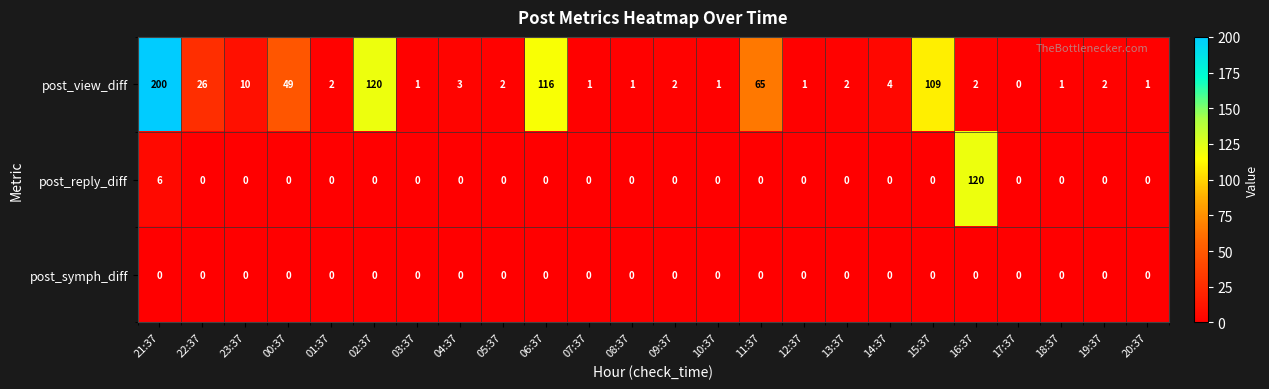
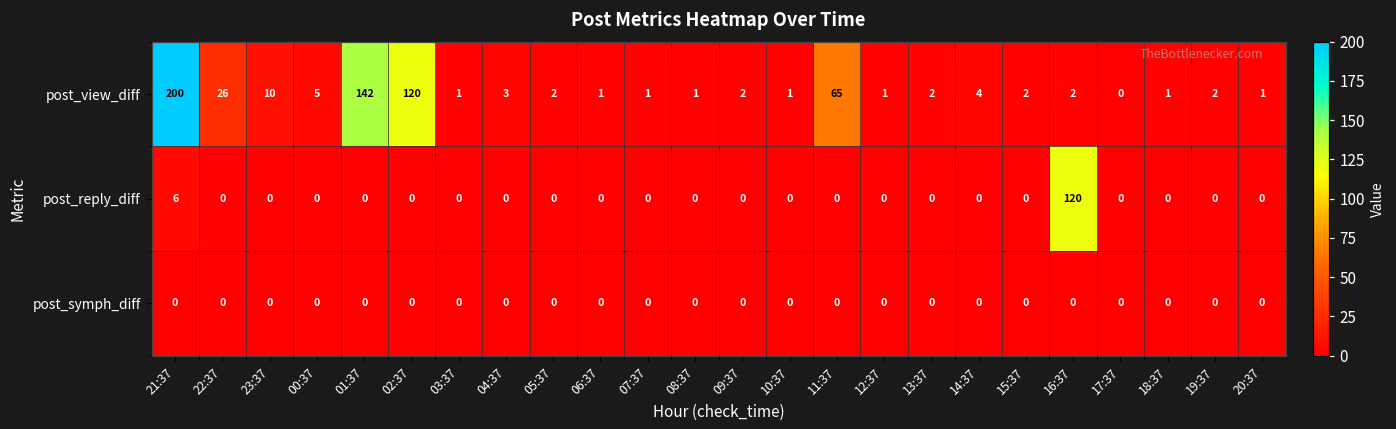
  {
    "post_view_diff": {
      "21:37": 200,
      "22:37": 26,
      "23:37": 10,
-     "00:37": 49,
-     "01:37": 2,
+     "00:37": 5,
+     "01:37": 142,
      "02:37": 120,
      "03:37": 1,
      "04:37": 3,
      "05:37": 2,
-     "06:37": 116,
+     "06:37": 1,
      "07:37": 1,
      "08:37": 1,
      "09:37": 2,
      "10:37": 1,
      "11:37": 65,
      "12:37": 1,
      "13:37": 2,
      "14:37": 4,
-     "15:37": 109,
+     "15:37": 2,
      "16:37": 2,
      "17:37": 0,
      "18:37": 1,
      "20:37": 1
    },
    "post_reply_diff": {
      "21:37": 6,
      "22:37": 0,
      "23:37": 0,
      "00:37": 0,
      "01:37": 0,
      "02:37": 0,
      "03:37": 0,
      "04:37": 0,
      "05:37": 0,
      "06:37": 0,
      "07:37": 0,
      "08:37": 0,
      "09:37": 0,
      "10:37": 0,
      "11:37": 0,
      "12:37": 0,
      "13:37": 0,
      "14:37": 0,
      "15:37": 0,
      "16:37": 120,
      "17:37": 0,
      "18:37": 0,
      "19:37": 0,
      "20:37": 0
    },
    "post_symph_diff": {
      "21:37": 0,
      "22:37": 0,
      "23:37": 0,
      "00:37": 0,
      "01:37": 0,
      "02:37": 0,
      "03:37": 0,
      "04:37": 0,
      "05:37": 0,
      "06:37": 0,
      "07:37": 0,
      "08:37": 0,
      "09:37": 0,
      "10:37": 0,
      "11:37": 0,
      "12:37": 0,
      "13:37": 0,
      "14:37": 0,
      "15:37": 0,
      "16:37": 0,
      "17:37": 0,
      "18:37": 0,
      "19:37": 0,
      "20:37": 0
    }
  }
